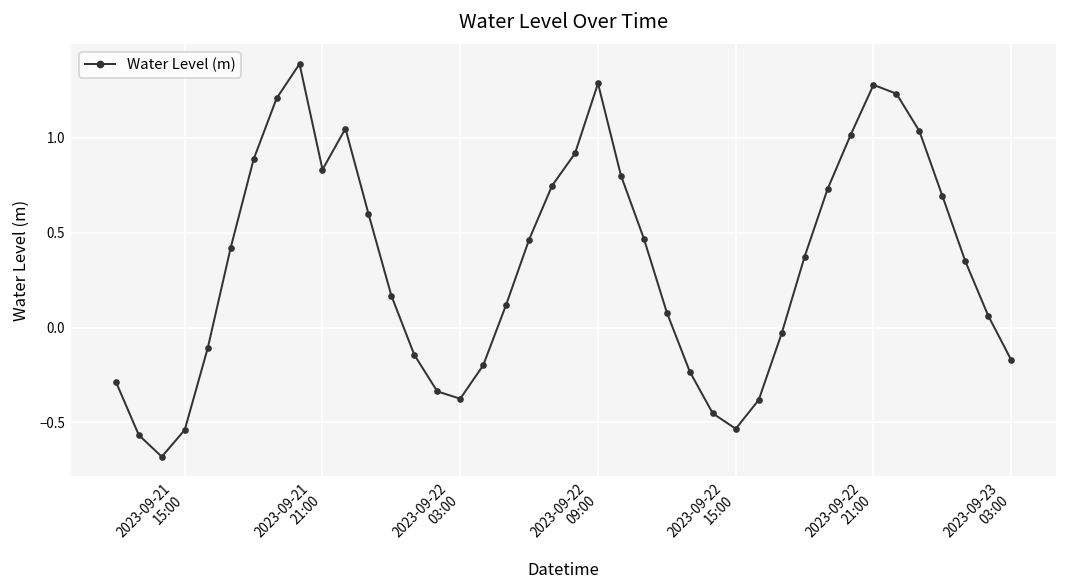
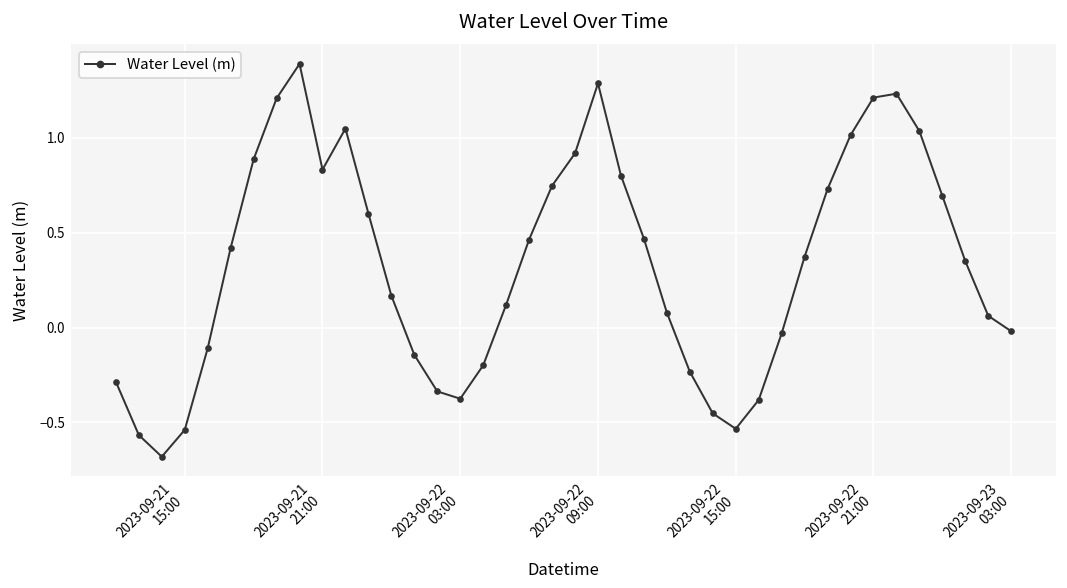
  {
    "2023-09-21 15:00": -0.54,
    "2023-09-21 21:00": 0.83,
    "2023-09-22 03:00": -0.38,
    "2023-09-22 09:00": 1.29,
    "2023-09-22 15:00": -0.53,
-   "2023-09-22 21:00": 1.28,
-   "2023-09-23 03:00": -0.17
+   "2023-09-22 21:00": 1.21,
+   "2023-09-23 03:00": -0.02
  }
